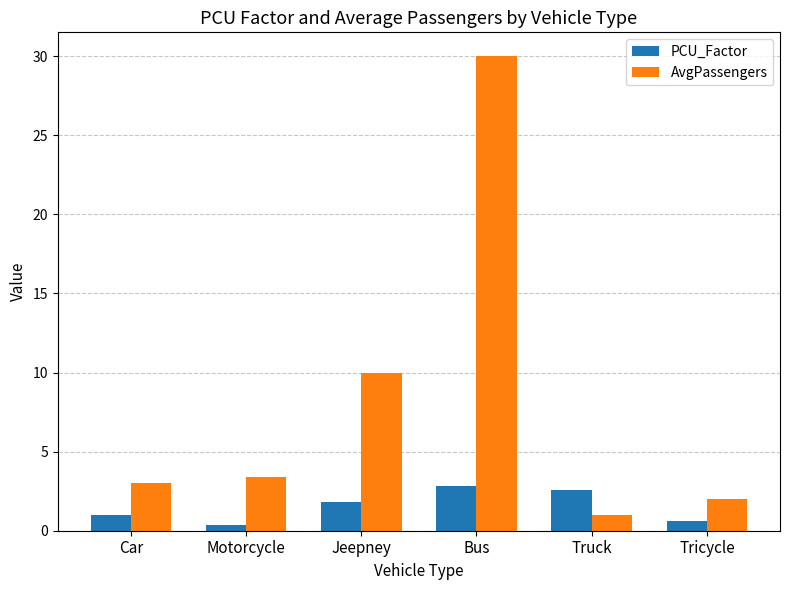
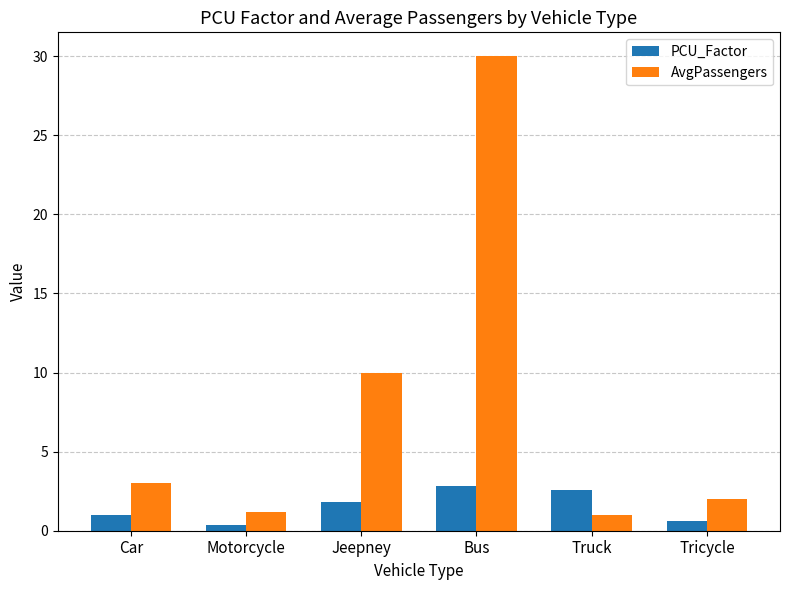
  {
    "PCU_Factor": {
      "Car": 1.0,
      "Motorcycle": 0.4,
      "Jeepney": 1.8,
      "Bus": 2.8,
      "Truck": 2.6,
      "Tricycle": 0.6
    },
    "AvgPassengers": {
      "Car": 3.0,
-     "Motorcycle": 3.4,
+     "Motorcycle": 1.2,
      "Jeepney": 10.0,
      "Bus": 30.0,
      "Truck": 1.0,
      "Tricycle": 2.0
    }
  }
